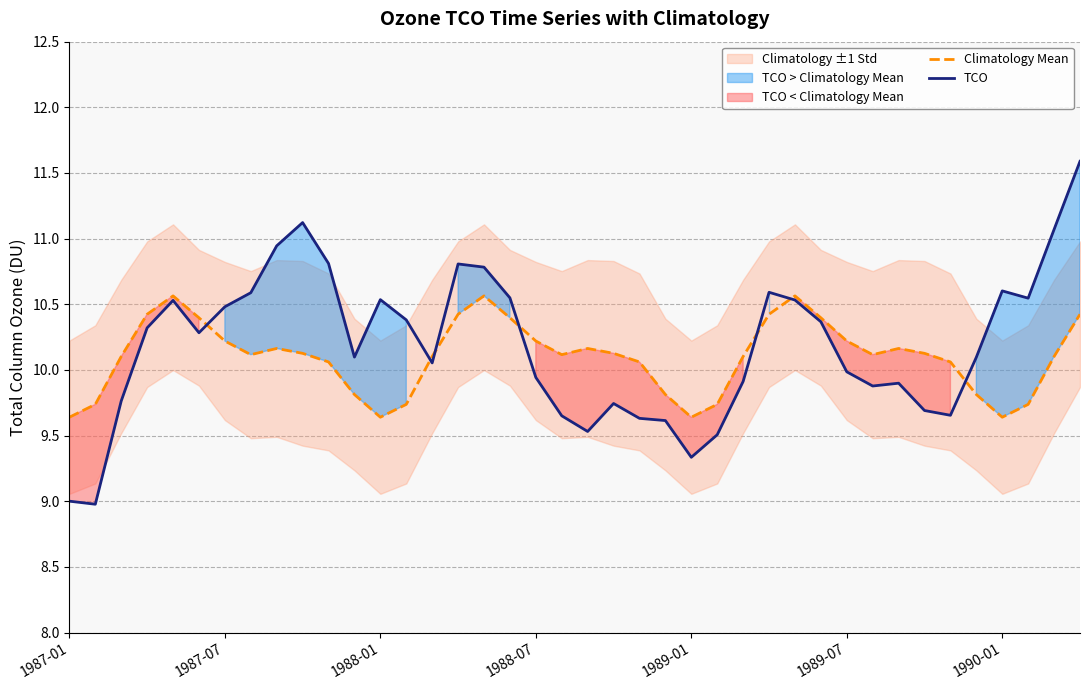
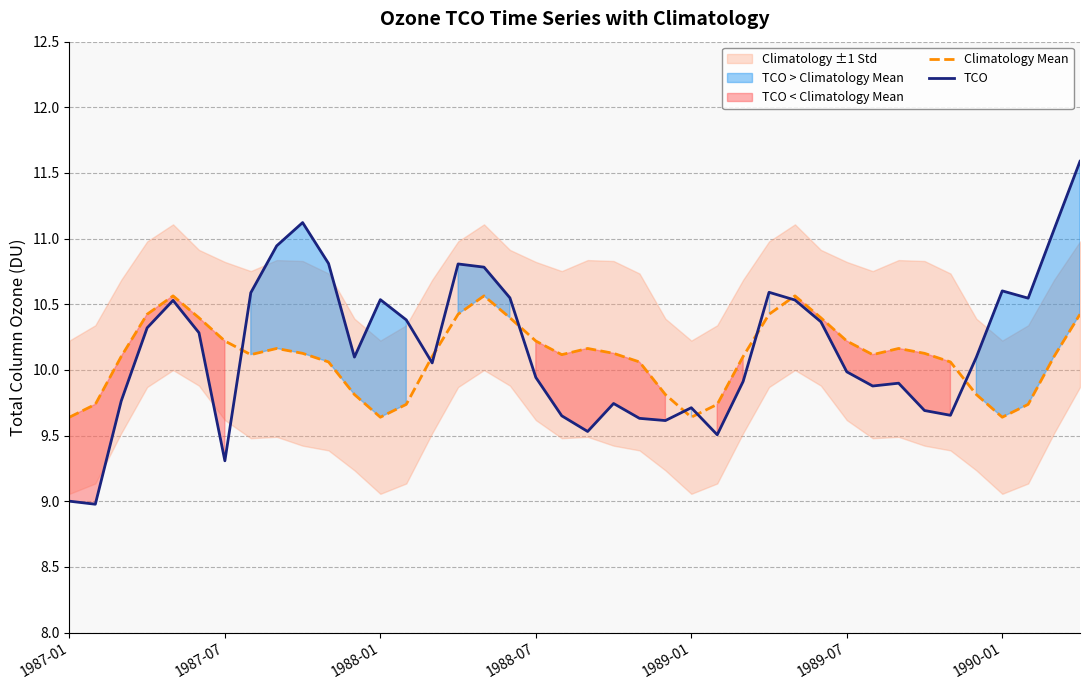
  {
    "Climatology Mean": {
      "1987-01": 9.64,
      "1987-07": 10.22,
      "1988-01": 9.64,
      "1988-07": 10.22,
      "1989-01": 9.64,
      "1989-07": 10.22,
      "1990-01": 9.64
    },
    "TCO": {
      "1987-01": 9.00,
-     "1987-07": 10.48,
+     "1987-07": 9.31,
      "1988-01": 10.54,
      "1988-07": 9.94,
-     "1989-01": 9.33,
+     "1989-01": 9.71,
      "1989-07": 9.99,
      "1990-01": 10.60
    }
  }
